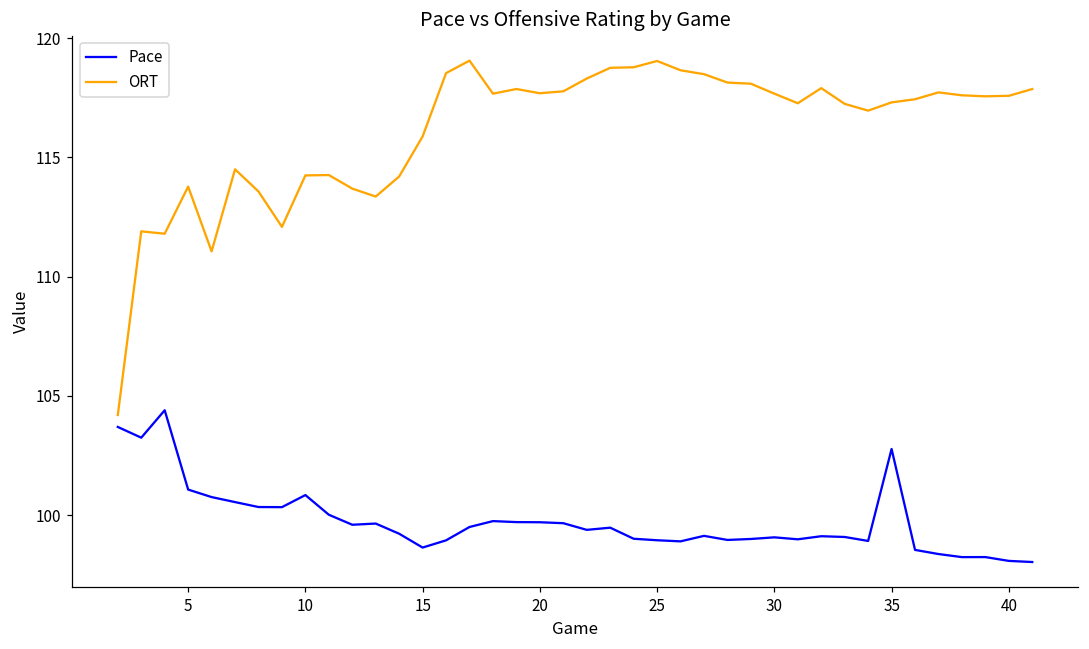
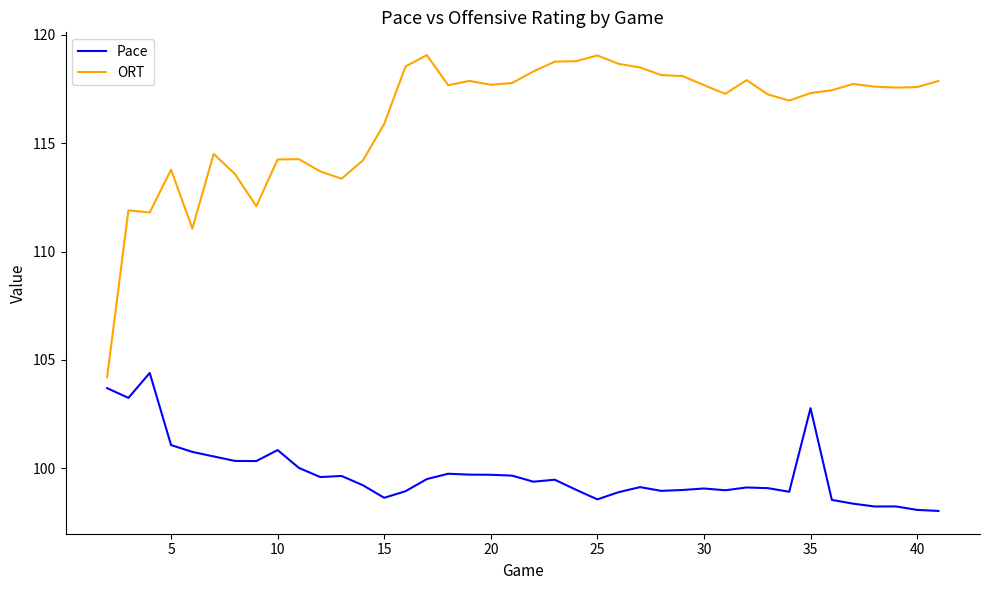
  {
    "Pace": {
      "5": 101.1,
      "10": 100.8,
      "15": 98.6,
      "20": 99.7,
-     "25": 99.0,
+     "25": 98.6,
      "30": 99.1,
      "35": 102.8,
      "40": 98.1
    },
    "ORT": {
      "5": 113.8,
      "10": 114.2,
      "15": 115.9,
      "20": 117.7,
      "25": 119.0,
      "30": 117.7,
      "35": 117.3,
      "40": 117.6
    }
  }
